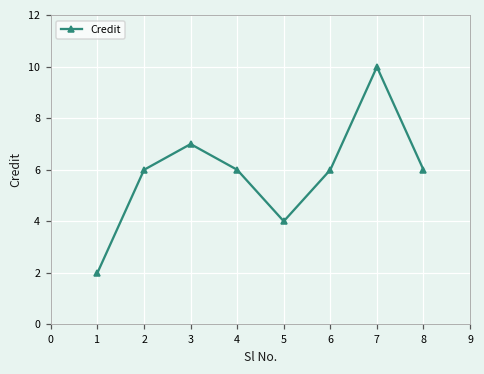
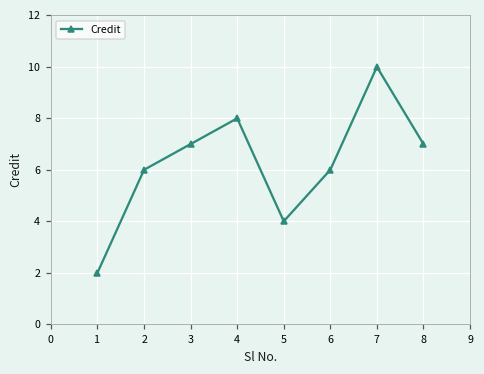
  {
    "1": 2,
    "2": 6,
    "3": 7,
-   "4": 6,
+   "4": 8,
    "5": 4,
    "6": 6,
    "7": 10,
-   "8": 6
+   "8": 7
  }
